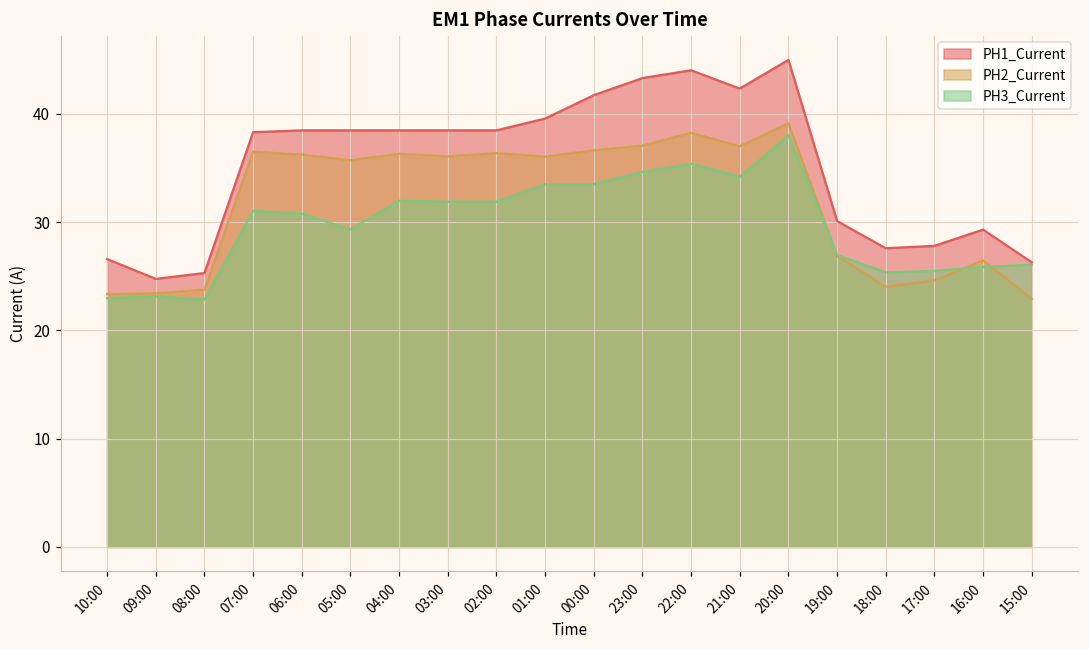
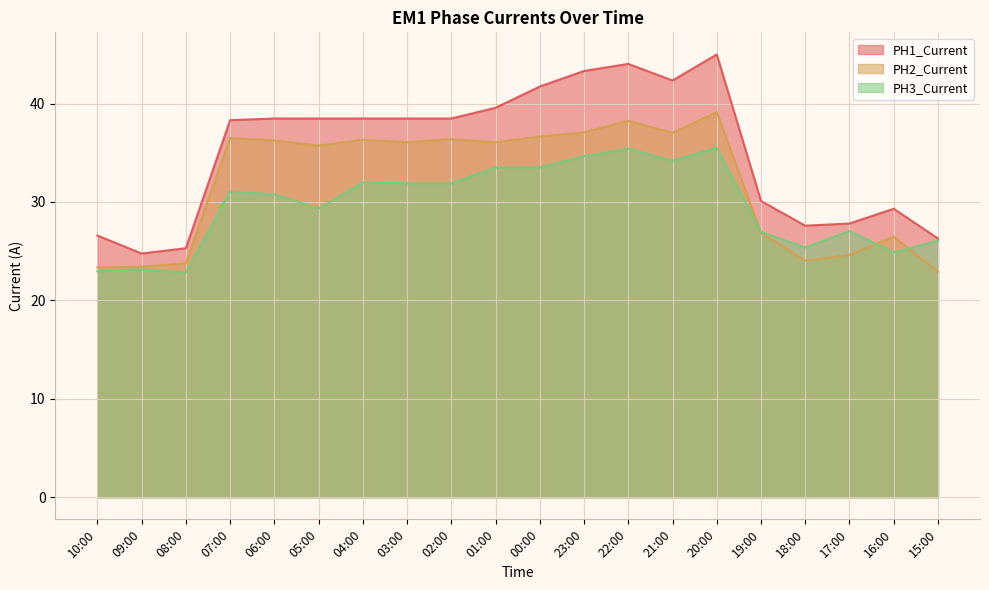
  {
    "PH3_Current": {
      "10:00": 23,
      "09:00": 23,
      "08:00": 23,
      "07:00": 31,
      "06:00": 31,
      "05:00": 29,
      "04:00": 32,
      "03:00": 32,
      "02:00": 32,
      "01:00": 34,
      "00:00": 34,
      "23:00": 35,
      "22:00": 35,
      "21:00": 34,
-     "20:00": 38,
+     "20:00": 36,
      "18:00": 25,
-     "17:00": 26,
-     "16:00": 26
+     "17:00": 27,
+     "16:00": 25
    }
  }
